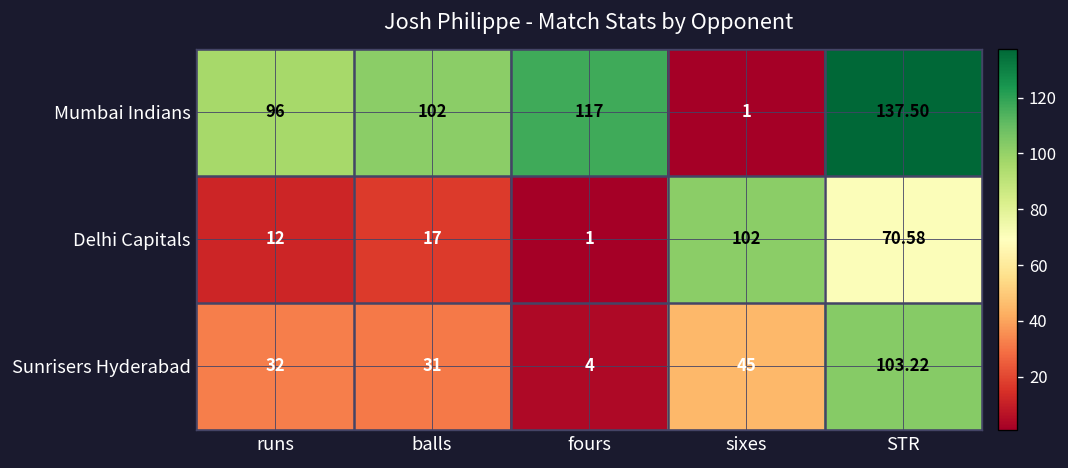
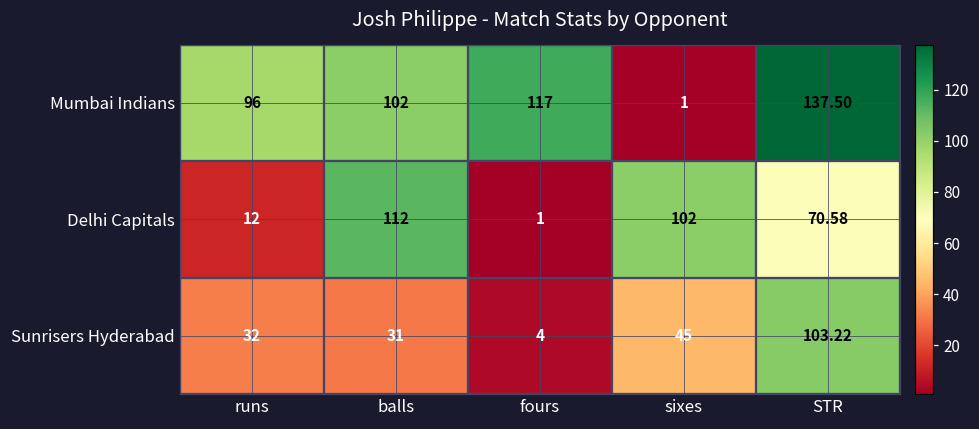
  {
    "Mumbai Indians": {
      "runs": 96,
      "balls": 102,
      "fours": 117,
      "sixes": 1,
      "STR": 137.50
    },
    "Delhi Capitals": {
      "runs": 12,
-     "balls": 17,
+     "balls": 112,
      "fours": 1,
      "sixes": 102,
      "STR": 70.58
    },
    "Sunrisers Hyderabad": {
      "runs": 32,
      "balls": 31,
      "fours": 4,
      "sixes": 45,
      "STR": 103.22
    }
  }
